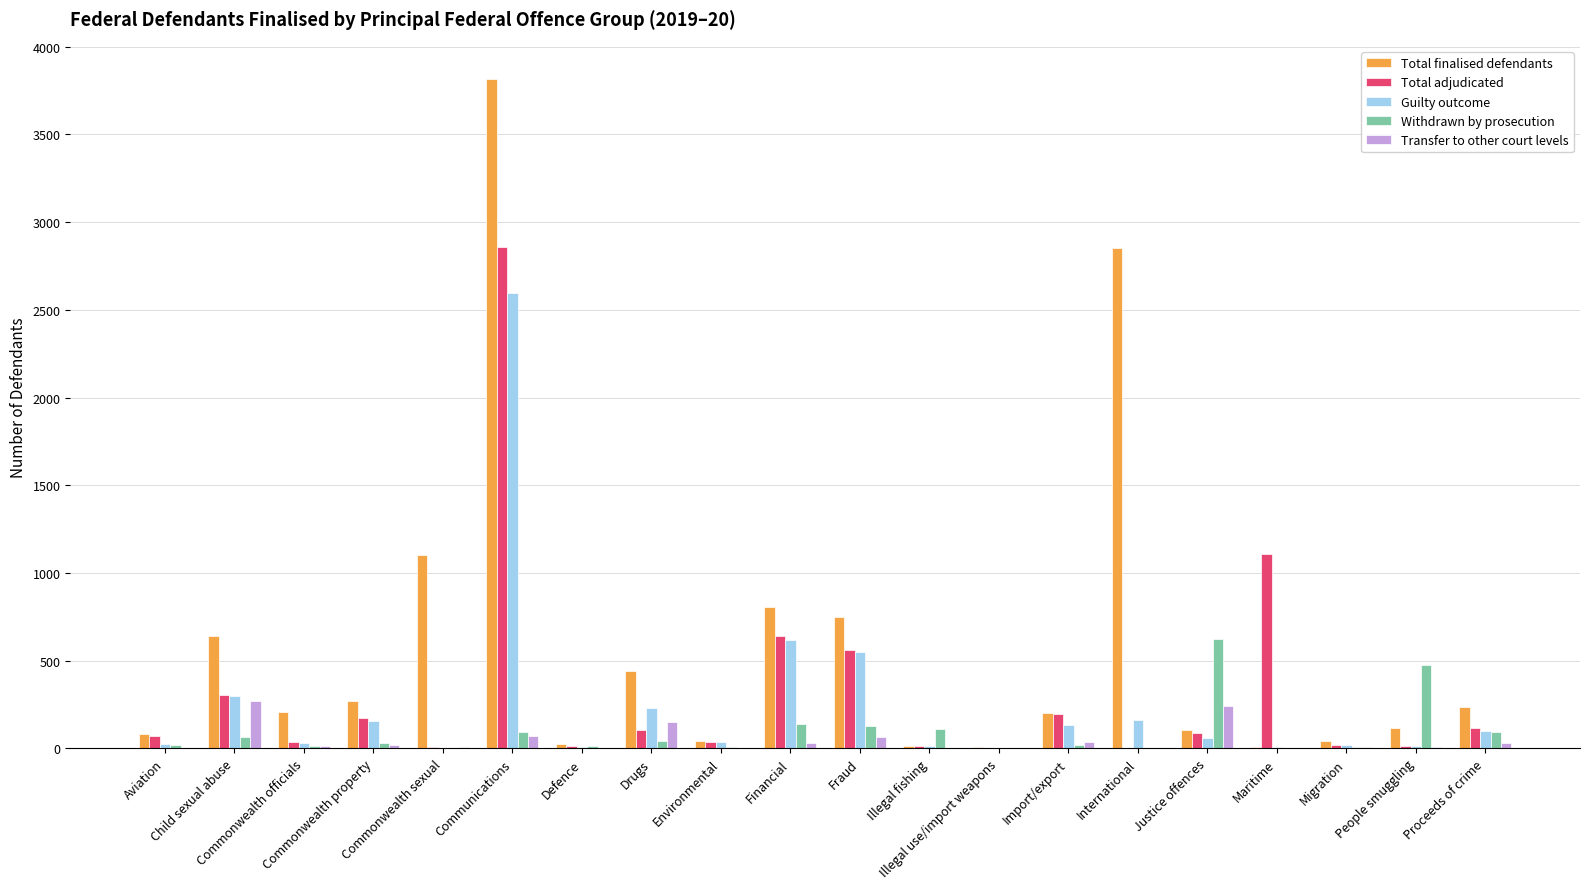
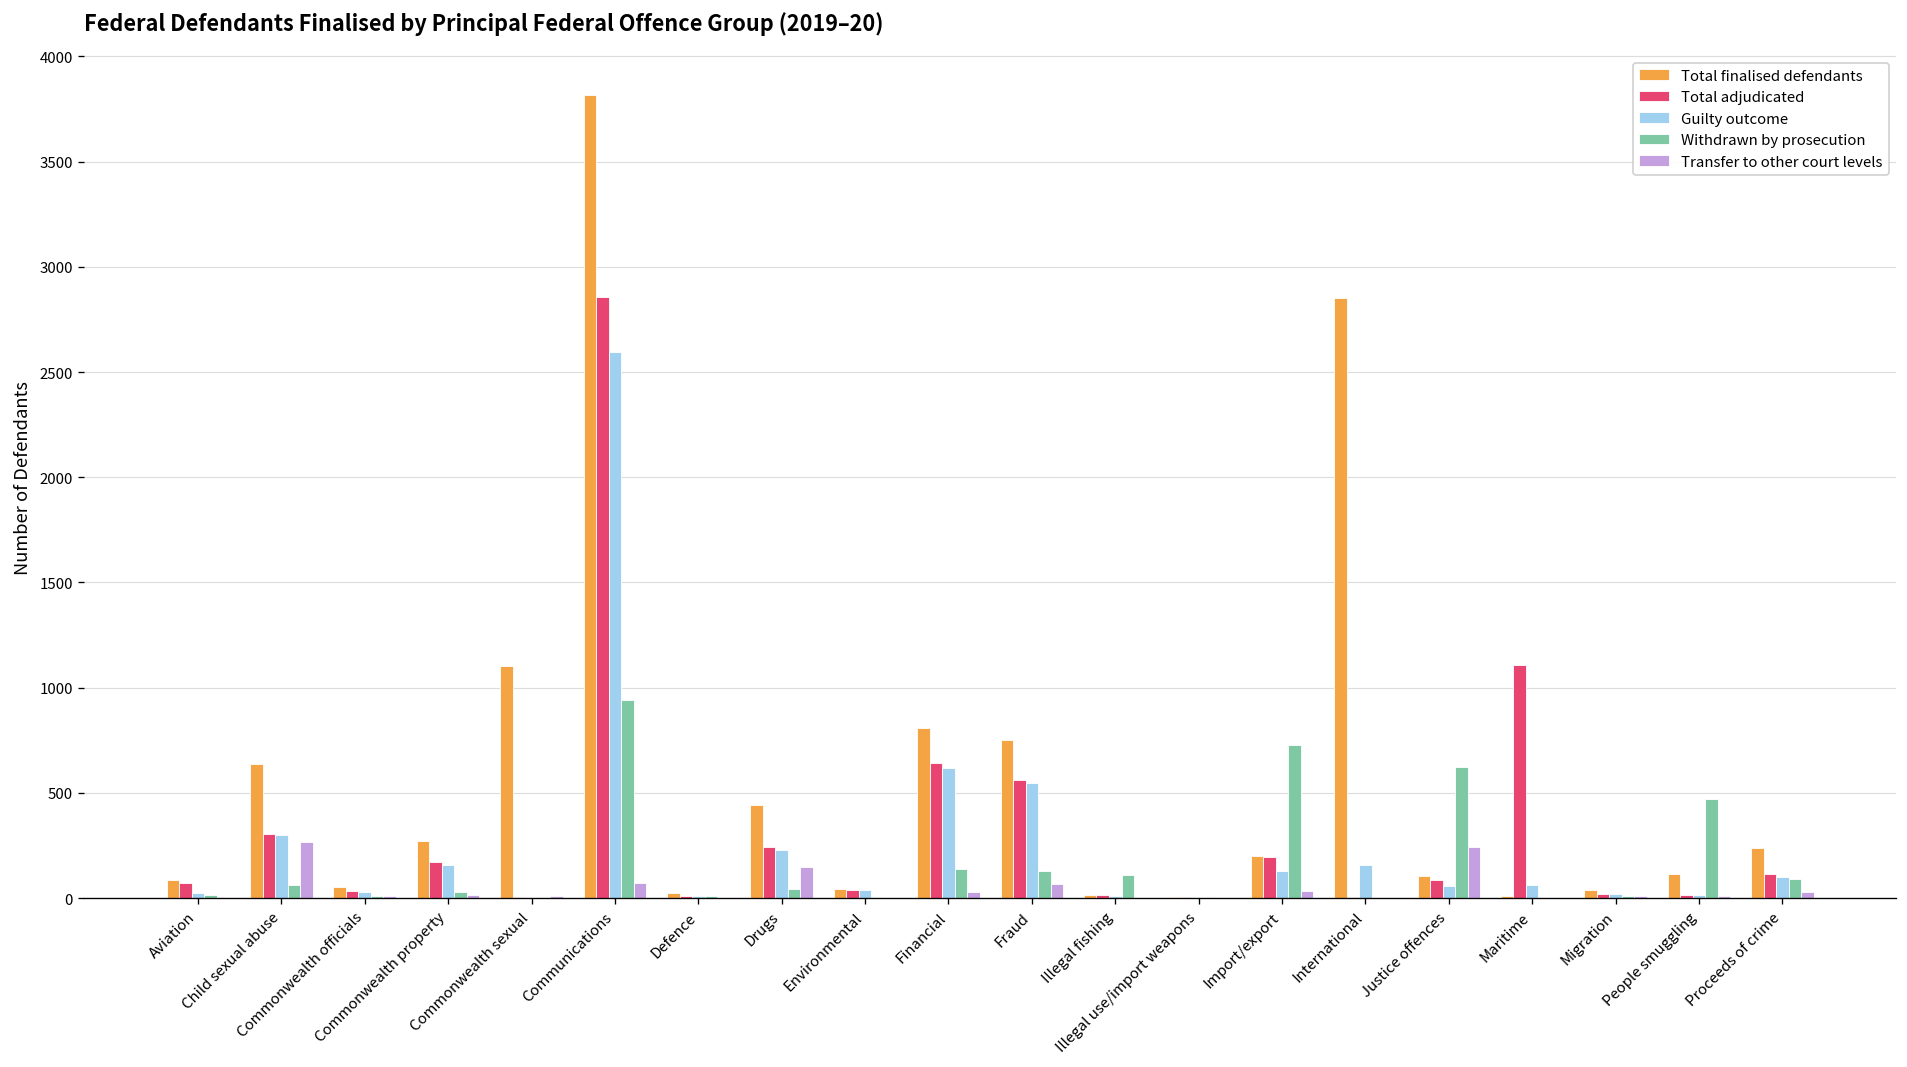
  {
    "Total finalised defendants": {
      "Aviation": 80,
      "Child sexual abuse": 640,
-     "Commonwealth officials": 210,
+     "Commonwealth officials": 50,
      "Commonwealth property": 270,
      "Commonwealth sexual": 1100,
      "Communications": 3820,
      "Defence": 20,
      "Drugs": 440,
      "Environmental": 40,
      "Financial": 810,
      "Fraud": 750,
      "Illegal fishing": 20,
      "Import/export": 200,
      "International": 2850,
      "Justice offences": 100,
      "Migration": 40,
      "People smuggling": 110,
      "Proceeds of crime": 240
    },
    "Total adjudicated": {
      "Aviation": 70,
      "Child sexual abuse": 310,
      "Commonwealth officials": 30,
      "Commonwealth property": 170,
      "Communications": 2860,
-     "Drugs": 100,
+     "Drugs": 240,
      "Environmental": 40,
      "Financial": 640,
      "Fraud": 560,
      "Import/export": 200,
      "Justice offences": 90,
      "Maritime": 1110,
      "Migration": 20,
      "Proceeds of crime": 120
    },
    "Guilty outcome": {
      "Aviation": 20,
      "Child sexual abuse": 300,
      "Commonwealth officials": 30,
      "Commonwealth property": 160,
      "Communications": 2600,
      "Drugs": 230,
      "Environmental": 40,
      "Financial": 620,
      "Fraud": 550,
      "Import/export": 130,
      "International": 160,
      "Justice offences": 60,
-     "Maritime": 10,
+     "Maritime": 60,
      "Migration": 20,
      "Proceeds of crime": 100
    },
    "Withdrawn by prosecution": {
      "Aviation": 20,
      "Child sexual abuse": 60,
      "Commonwealth property": 30,
-     "Communications": 90,
+     "Communications": 940,
      "Drugs": 40,
      "Financial": 140,
      "Fraud": 130,
      "Illegal fishing": 110,
-     "Import/export": 20,
+     "Import/export": 730,
      "International": 0,
      "Justice offences": 620,
      "Maritime": 0,
      "People smuggling": 470,
      "Proceeds of crime": 90
    },
    "Transfer to other court levels": {
      "Child sexual abuse": 270,
      "Commonwealth property": 20,
      "Communications": 70,
      "Defence": 0,
      "Drugs": 150,
      "Environmental": 0,
      "Financial": 30,
      "Fraud": 70,
      "Illegal fishing": 0,
      "Illegal use/import weapons": 0,
      "Import/export": 40,
      "International": 0,
      "Justice offences": 240,
      "Maritime": 0,
      "Proceeds of crime": 30
    }
  }
